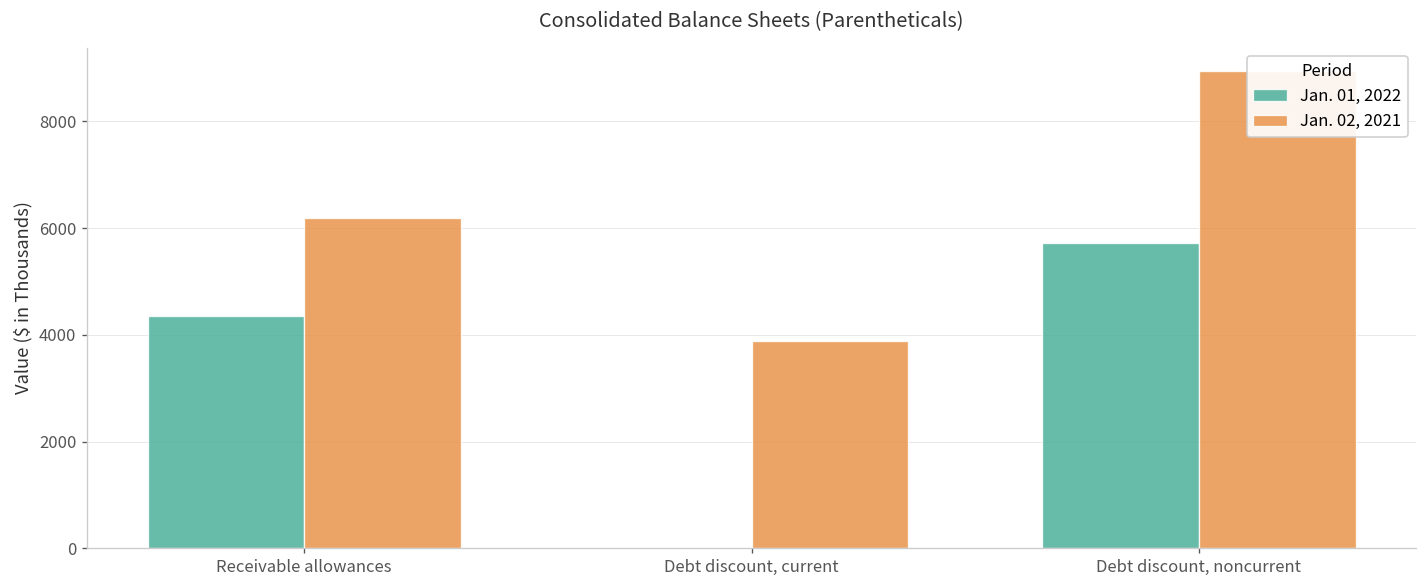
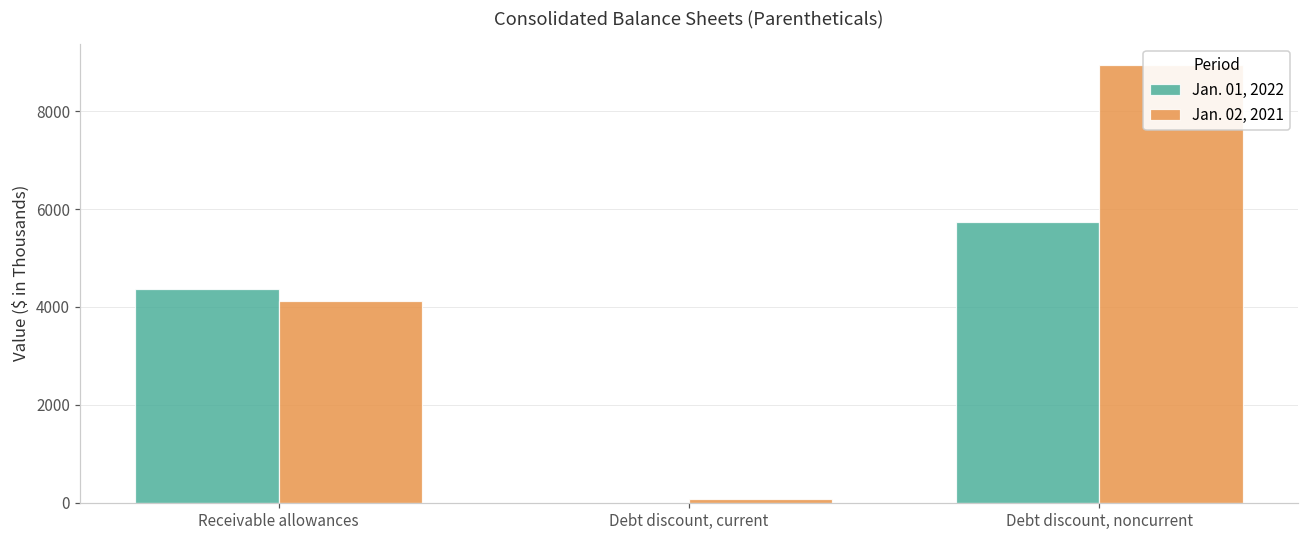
  {
    "Jan. 01, 2022": {
      "Receivable allowances": 4400,
      "Debt discount, current": 0,
      "Debt discount, noncurrent": 5700
    },
    "Jan. 02, 2021": {
-     "Receivable allowances": 6200,
-     "Debt discount, current": 3900
+     "Receivable allowances": 4100,
+     "Debt discount, current": 100
    }
  }
